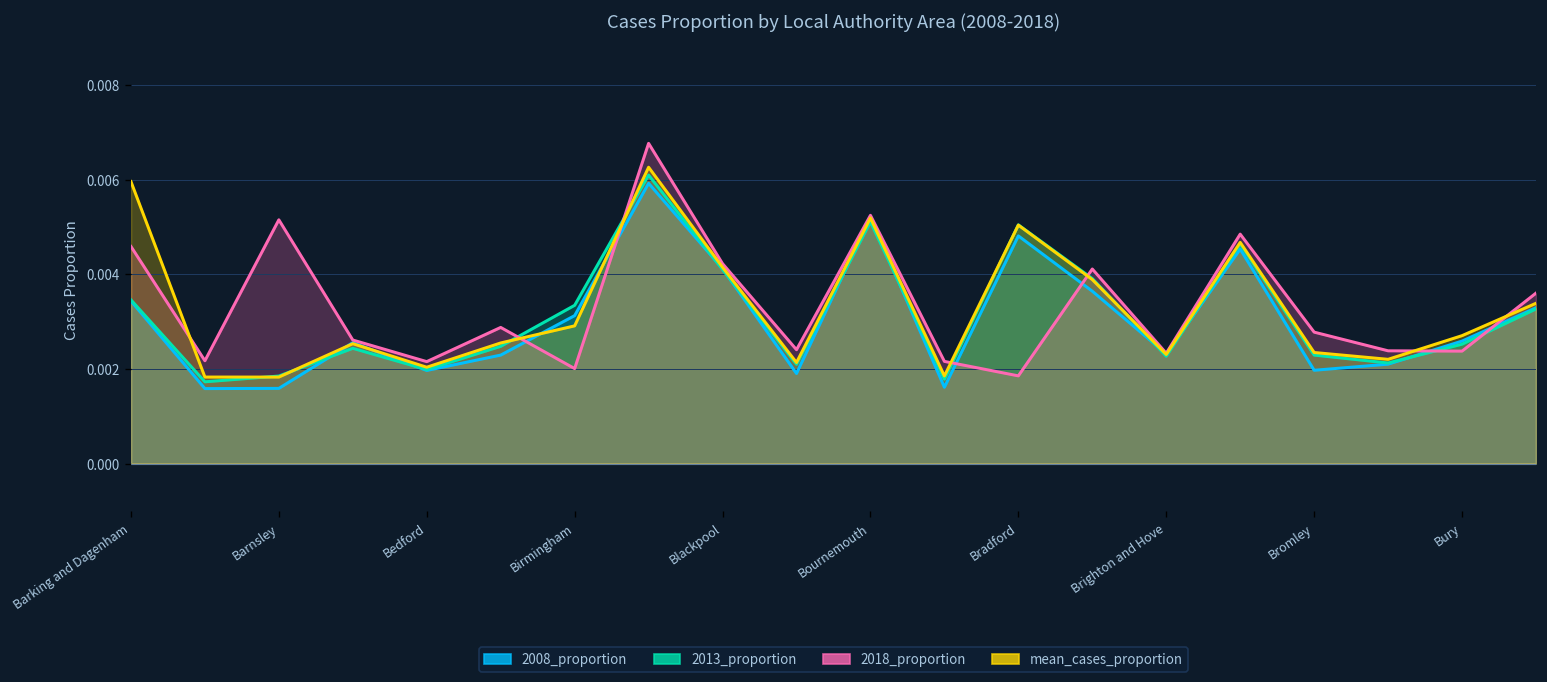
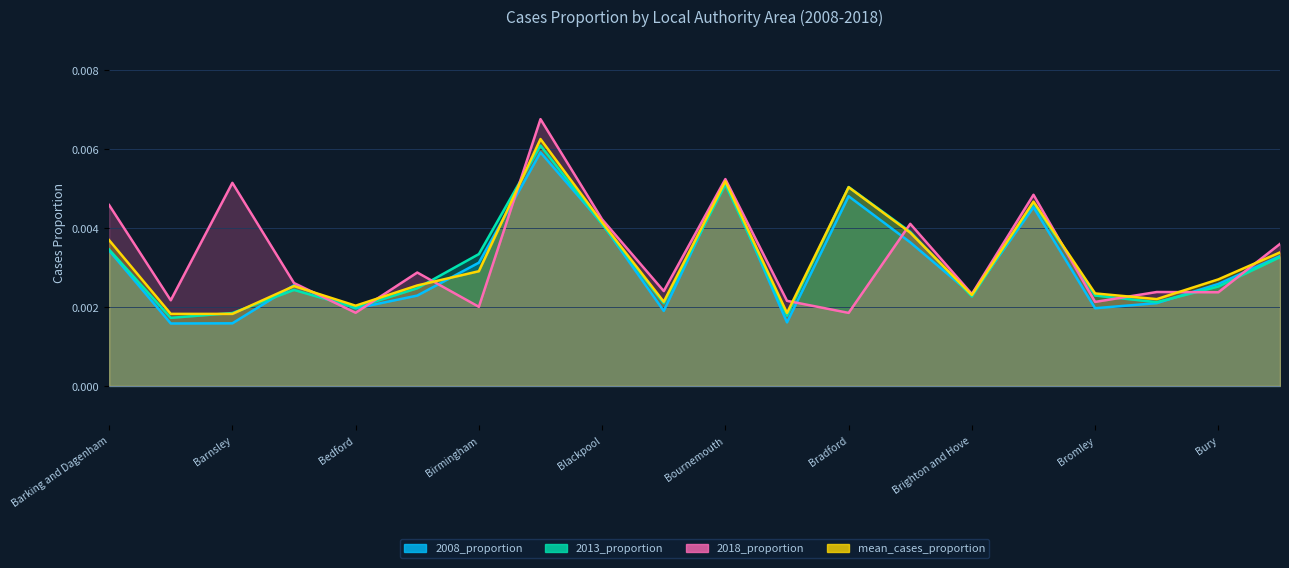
  {
    "2018_proportion": {
      "Barking and Dagenham": 0.0046,
      "Barnsley": 0.0051,
-     "Bedford": 0.0022,
+     "Bedford": 0.0019,
      "Birmingham": 0.0020,
      "Blackpool": 0.0042,
      "Bradford": 0.0019,
-     "Bromley": 0.0028,
+     "Bromley": 0.0021,
      "Bury": 0.0024
    },
    "mean_cases_proportion": {
-     "Barking and Dagenham": 0.0060,
+     "Barking and Dagenham": 0.0037,
      "Birmingham": 0.0029,
      "Bury": 0.0027
    }
  }
